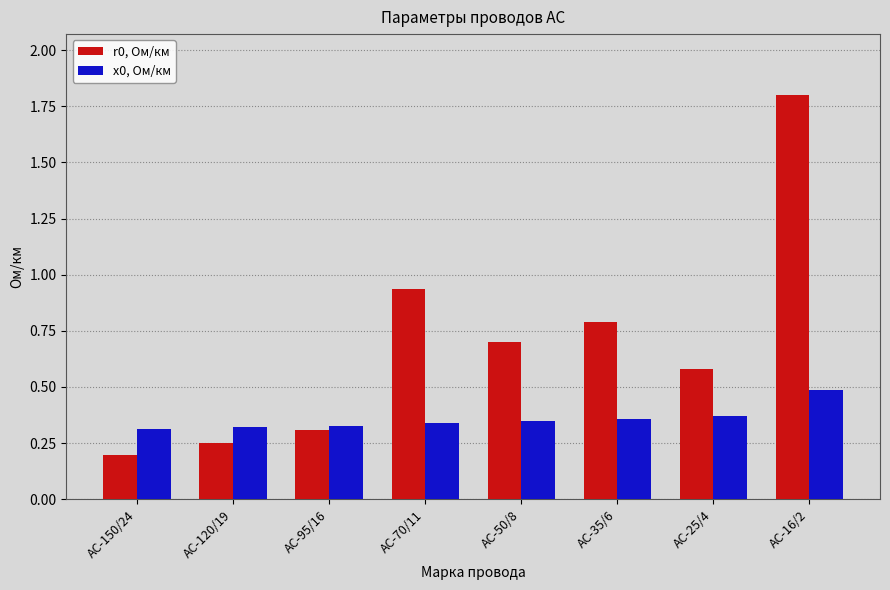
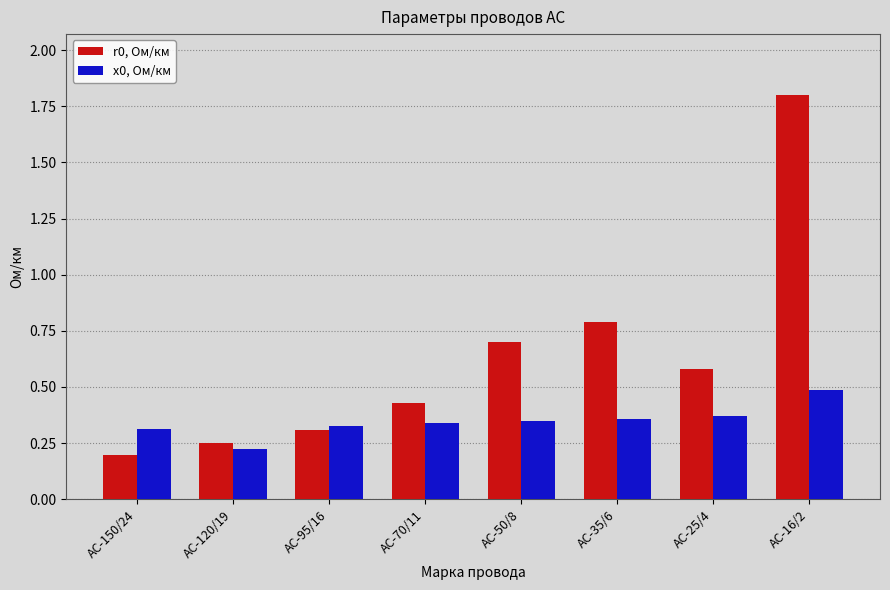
  {
    "r0, Ом/км": {
      "АС-150/24": 0.20,
      "АС-120/19": 0.25,
      "АС-95/16": 0.31,
-     "АС-70/11": 0.94,
+     "АС-70/11": 0.43,
      "АС-50/8": 0.70,
      "АС-35/6": 0.79,
      "АС-25/4": 0.58,
      "АС-16/2": 1.80
    },
    "x0, Ом/км": {
      "АС-150/24": 0.31,
-     "АС-120/19": 0.32,
+     "АС-120/19": 0.22,
      "АС-95/16": 0.33,
      "АС-70/11": 0.34,
      "АС-50/8": 0.35,
      "АС-35/6": 0.36,
      "АС-25/4": 0.37,
      "АС-16/2": 0.49
    }
  }
